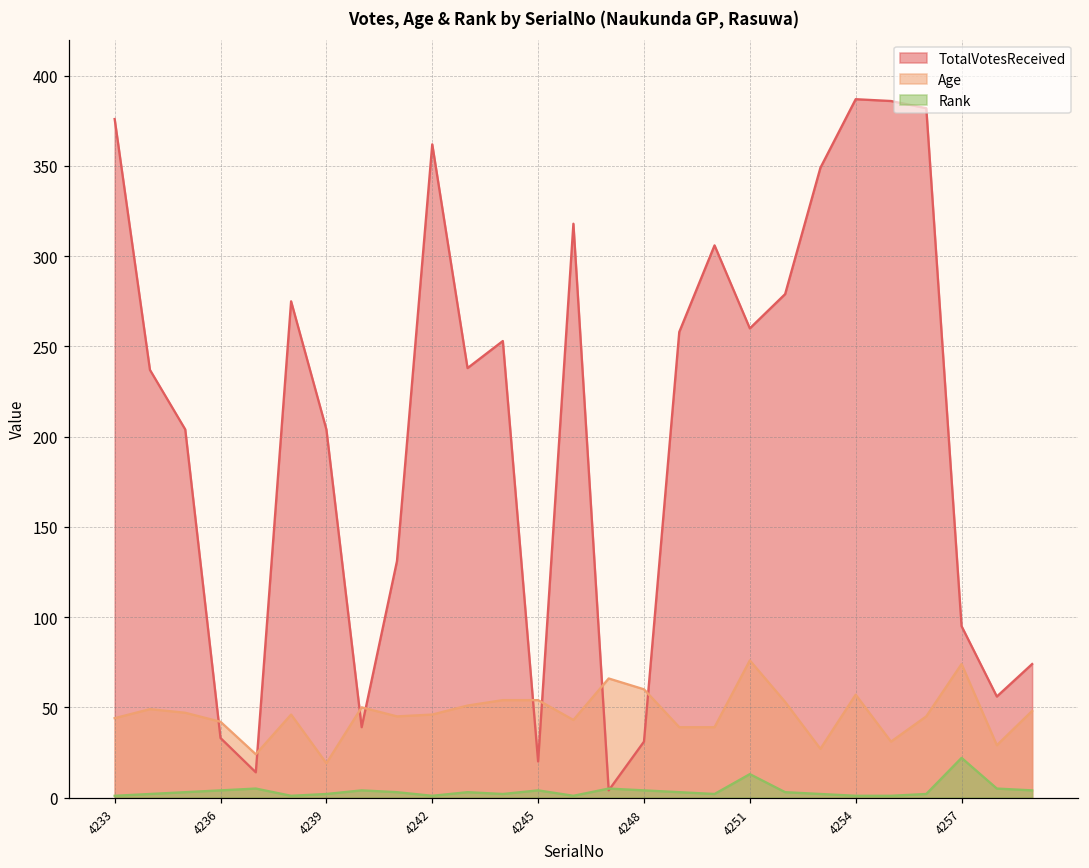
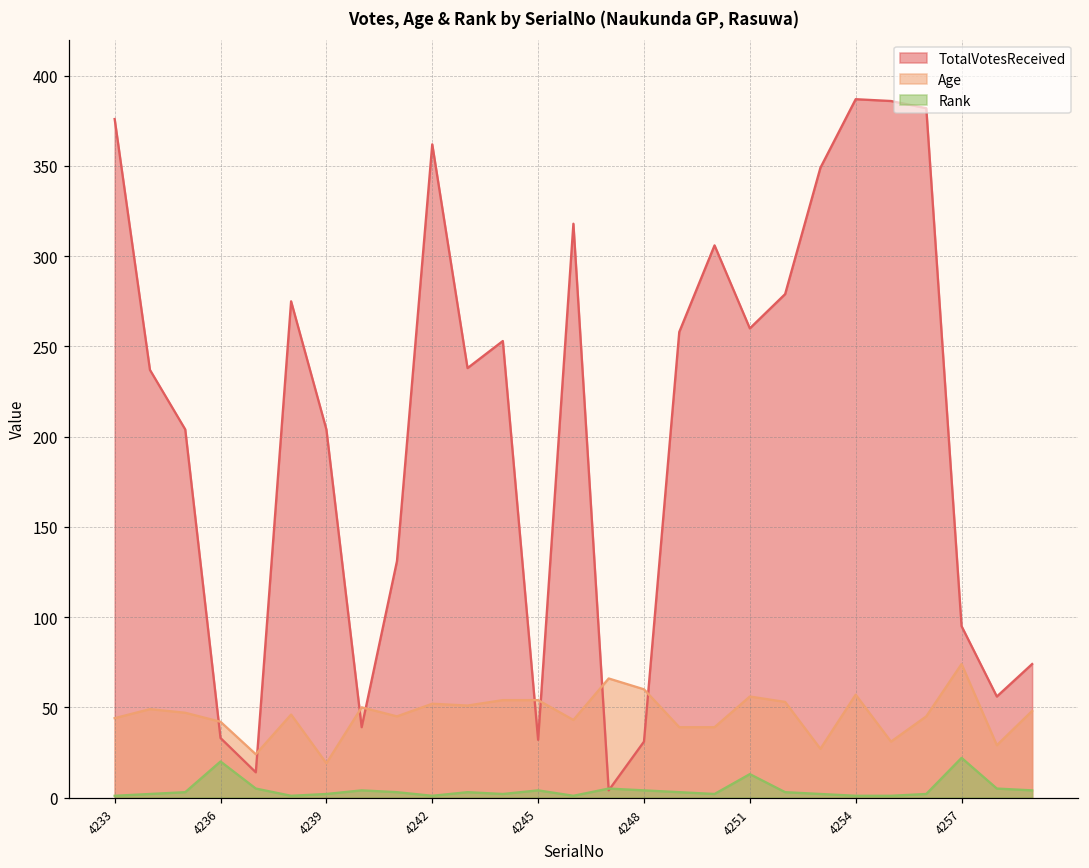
  {
    "TotalVotesReceived": {
      "4233": 376,
      "4236": 33,
      "4239": 204,
      "4242": 362,
-     "4245": 20,
+     "4245": 32,
      "4248": 31,
      "4251": 260,
      "4254": 387,
      "4257": 95
    },
    "Age": {
      "4233": 44,
      "4236": 42,
      "4239": 19,
-     "4242": 46,
+     "4242": 52,
      "4245": 54,
      "4248": 60,
-     "4251": 76,
+     "4251": 56,
      "4254": 57,
      "4257": 74
    },
    "Rank": {
      "4233": 1,
-     "4236": 4,
+     "4236": 20,
      "4239": 2,
      "4242": 1,
      "4245": 4,
      "4248": 4,
      "4251": 13,
      "4254": 1,
      "4257": 22
    }
  }
